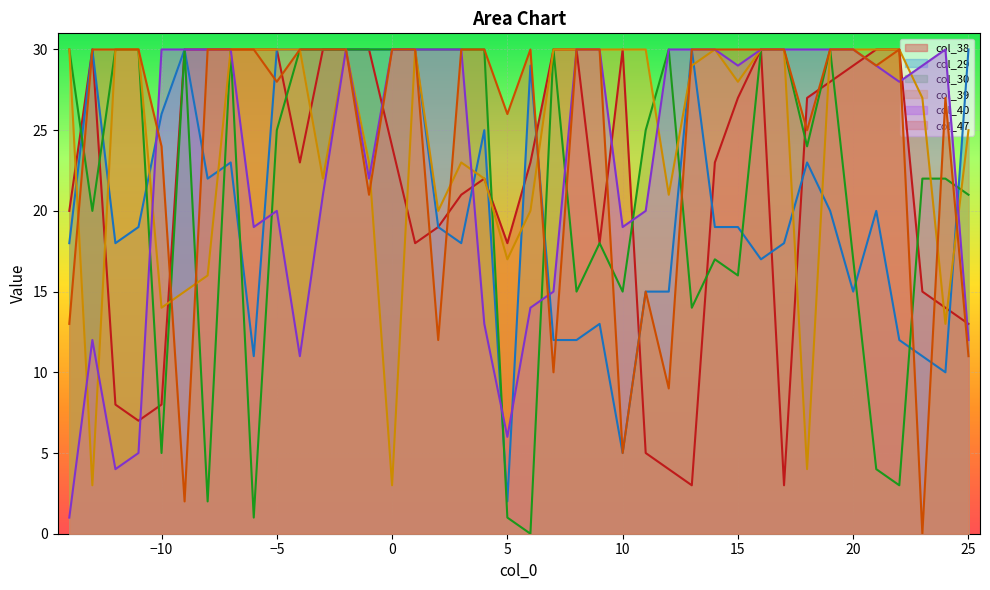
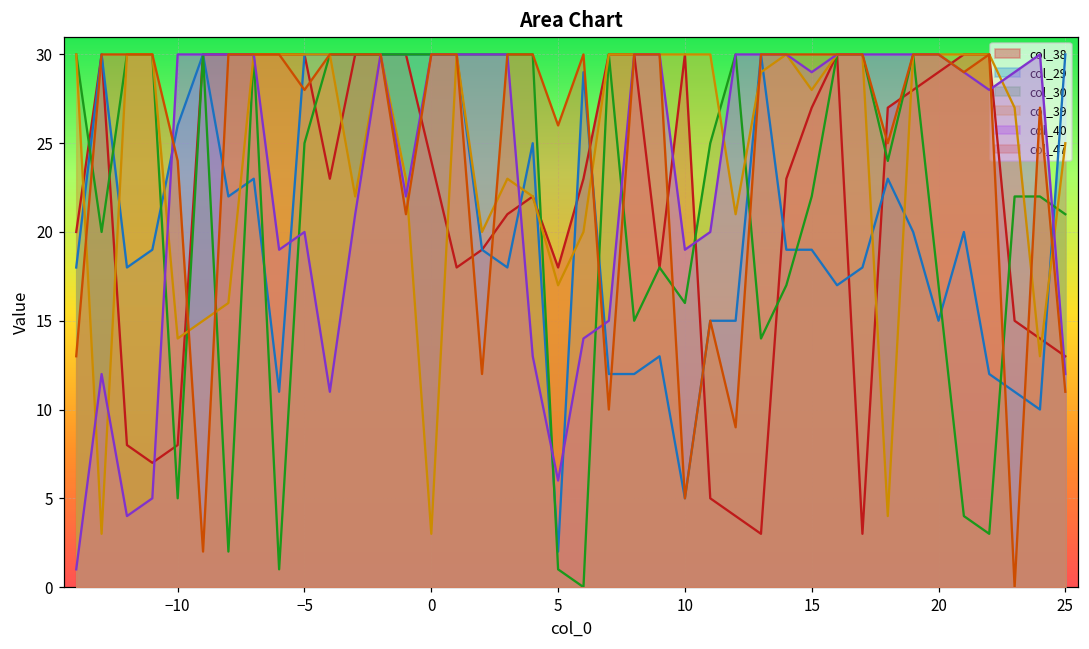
  {
    "col_29": {
      "−10": 26,
      "5": 2,
      "15": 19,
      "20": 15
    },
    "col_30": {
      "−10": 5,
      "−5": 25,
      "5": 1,
-     "10": 15,
-     "15": 16,
+     "10": 16,
+     "15": 22,
      "20": 17,
      "25": 21
    },
    "col_40": {
      "−10": 30,
      "−5": 20,
      "5": 6,
      "10": 19,
      "15": 29,
      "25": 12
    }
  }
